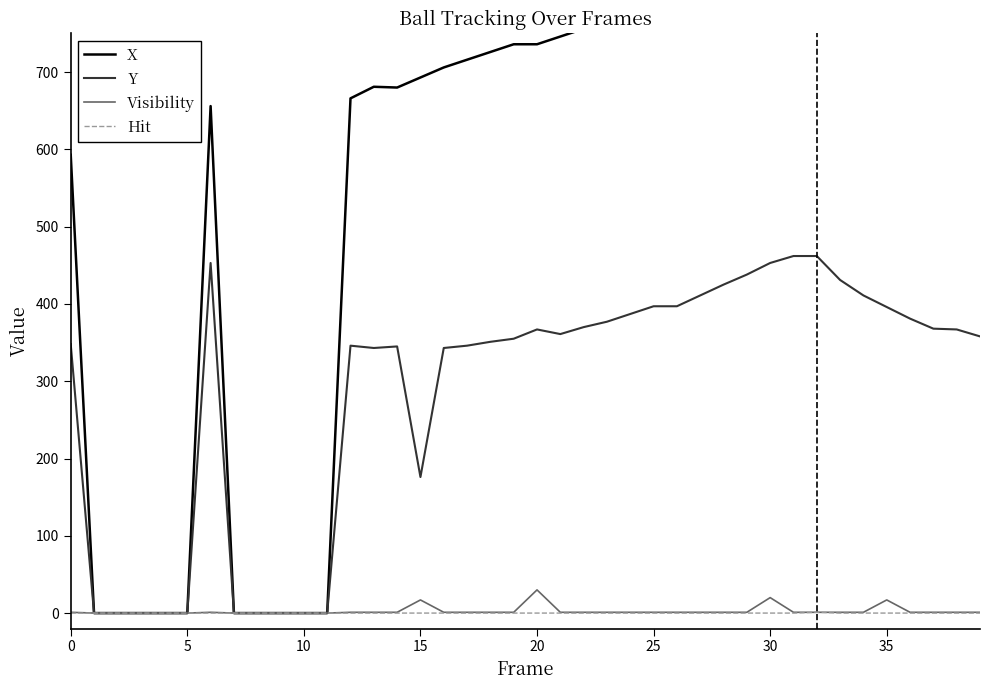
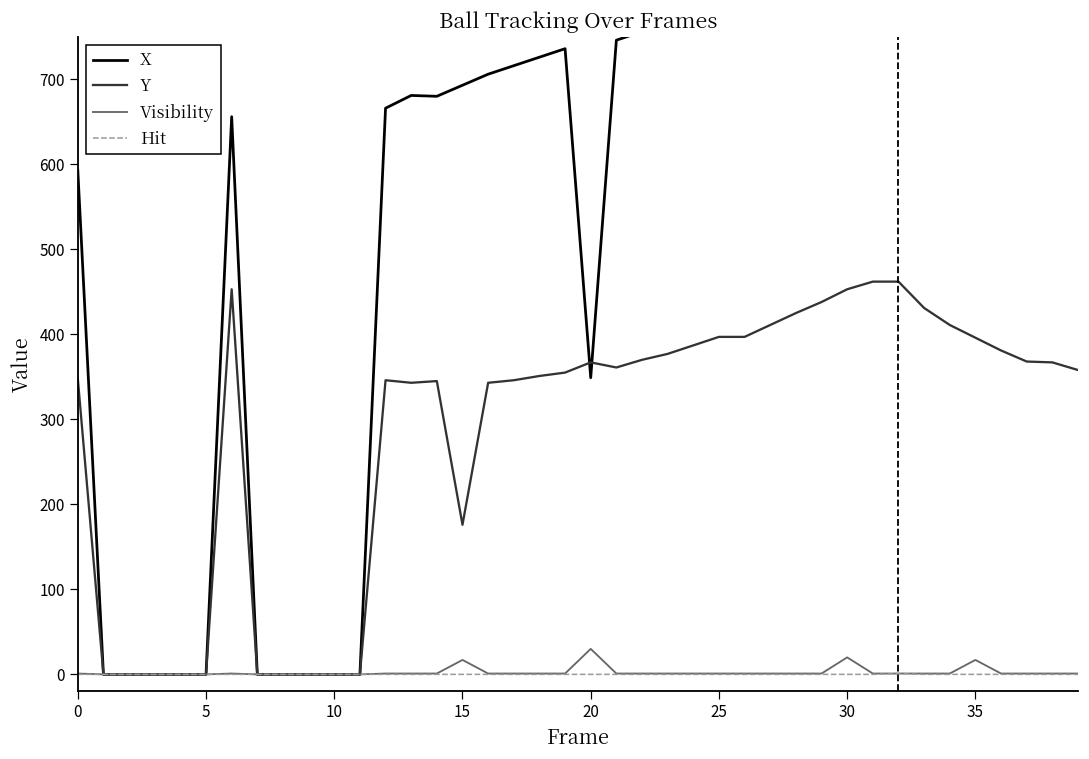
  {
    "X": {
      "0": 590,
      "15": 690,
-     "20": 740
+     "20": 350
    },
    "Y": {
      "0": 350,
      "15": 180,
      "20": 370,
      "25": 400,
      "30": 450,
      "35": 400
    },
    "Visibility": {
      "15": 20,
      "20": 30,
      "30": 20,
      "35": 20
    },
    "Hit": {
      "15": 0,
      "20": 0,
      "30": 0,
      "35": 0
    }
  }
